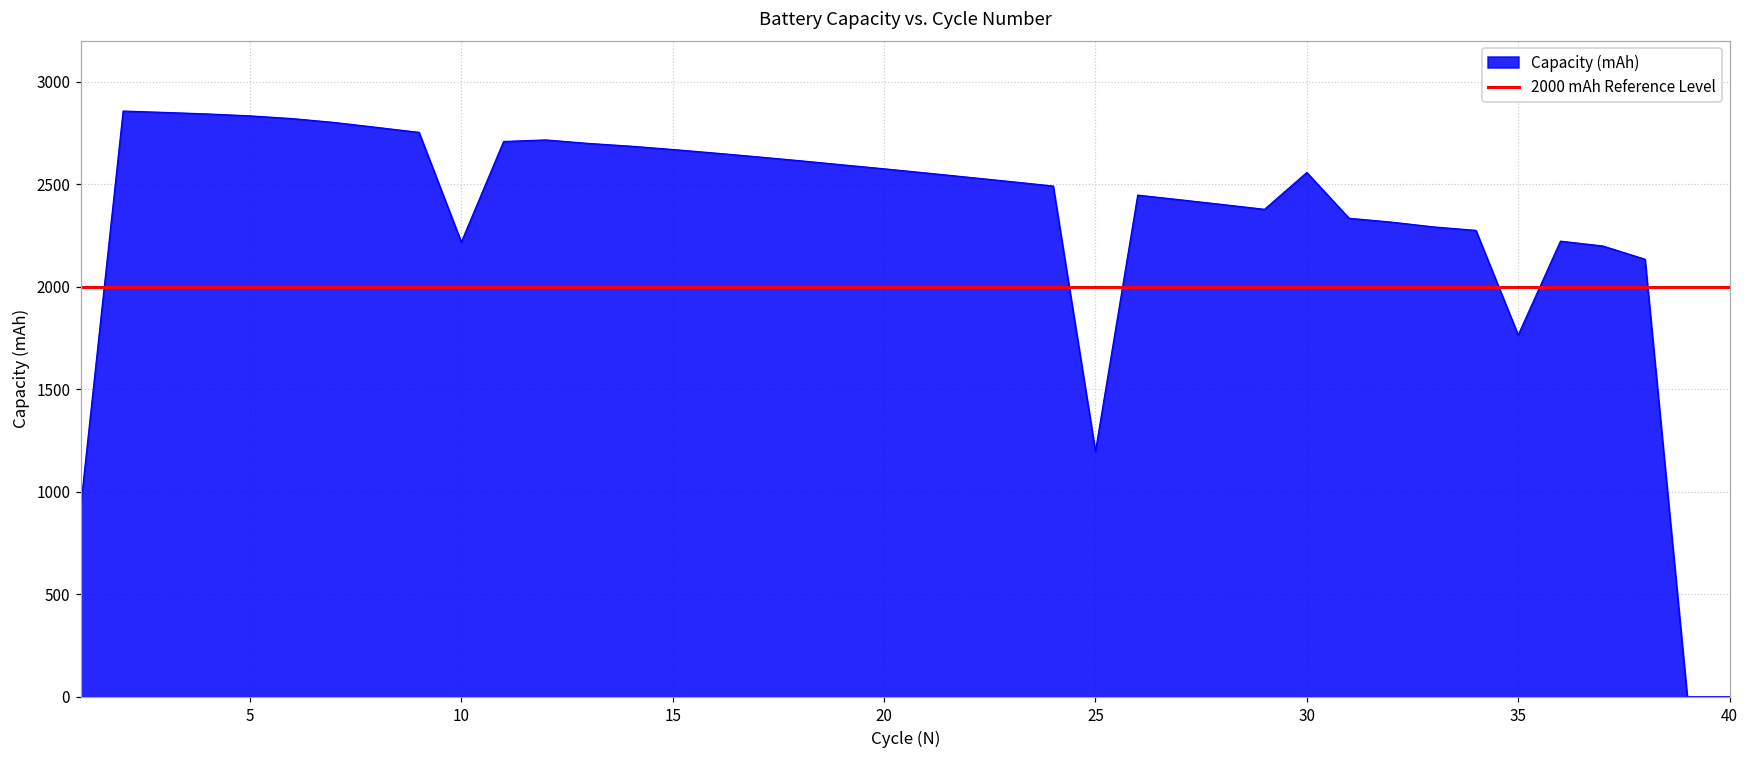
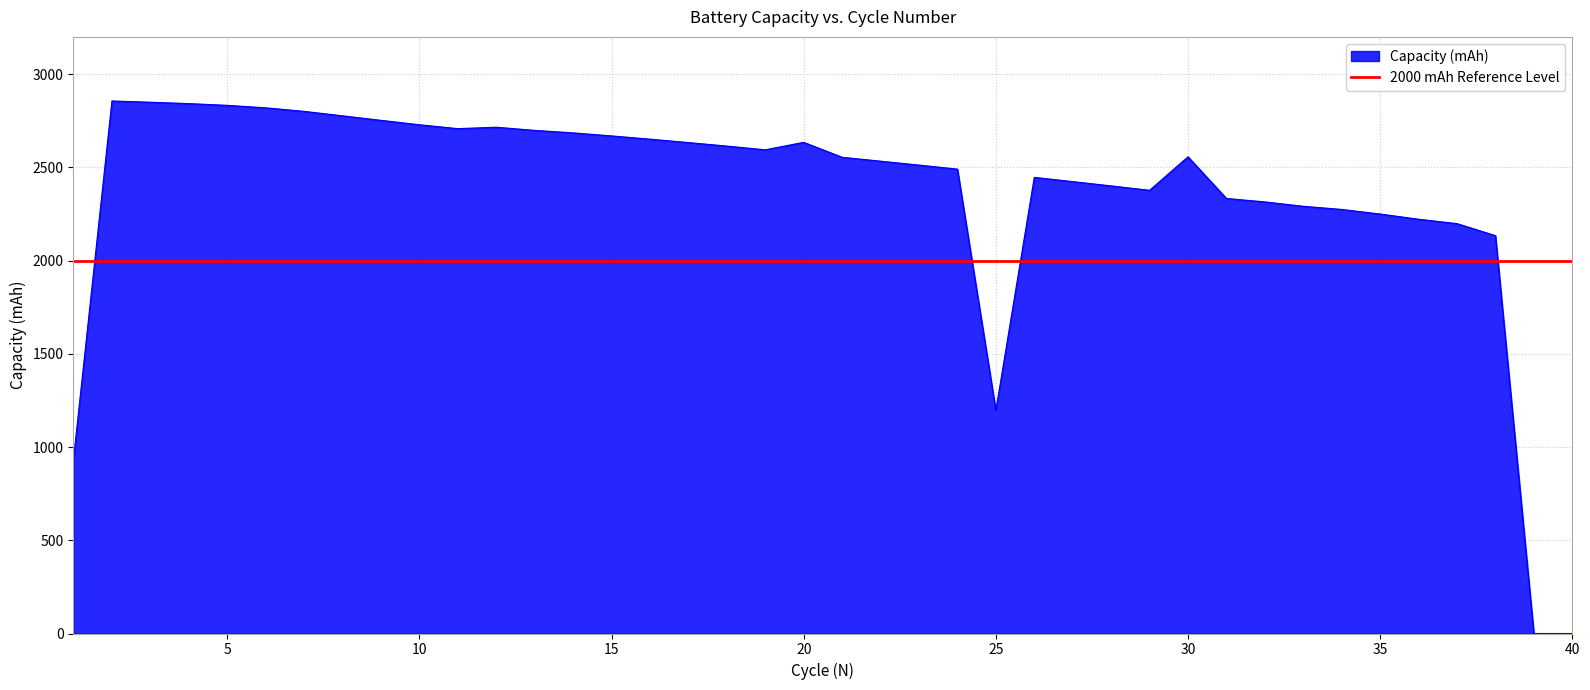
  {
    "5": 2830,
-   "10": 2220,
+   "10": 2730,
    "15": 2670,
-   "20": 2570,
+   "20": 2630,
    "25": 1200,
    "30": 2560,
-   "35": 1760,
+   "35": 2250,
    "40": 0
  }
